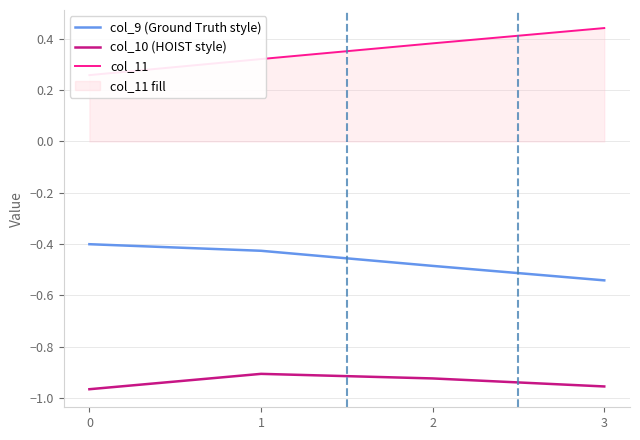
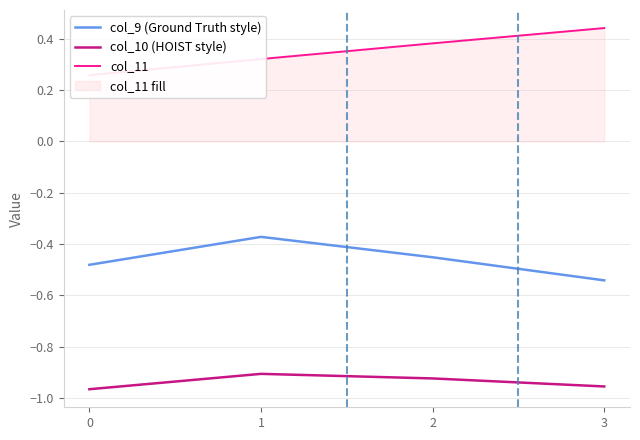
  {
    "col_9 (Ground Truth style)": {
-     "0": -0.40,
-     "1": -0.43,
-     "2": -0.49,
+     "0": -0.48,
+     "1": -0.37,
+     "2": -0.45,
      "3": -0.54
    },
    "col_10 (HOIST style)": {
      "0": -0.97,
      "1": -0.91,
      "2": -0.92,
      "3": -0.96
    },
    "col_11 fill": {
      "2": 0.38,
      "3": 0.44
    }
  }
